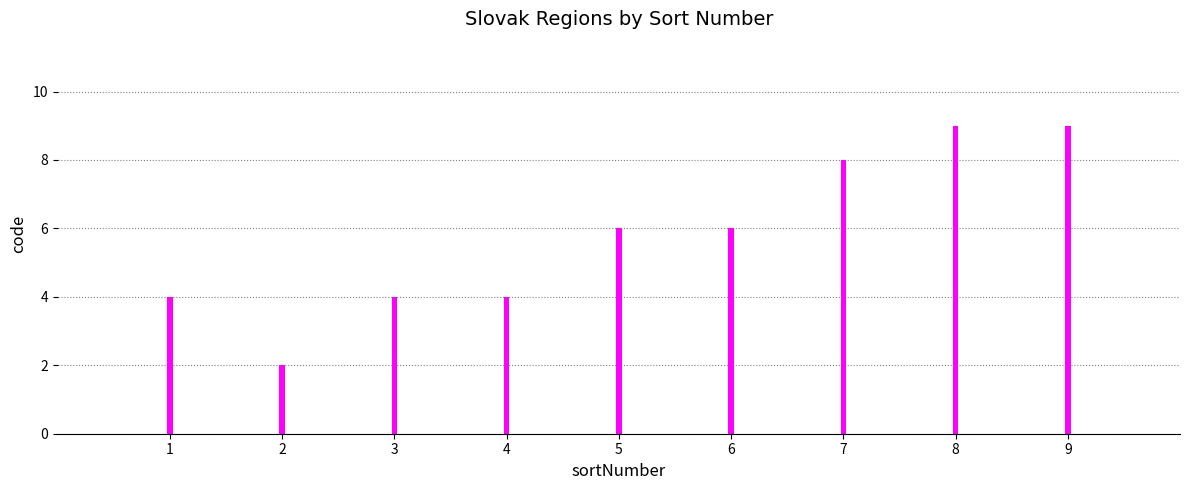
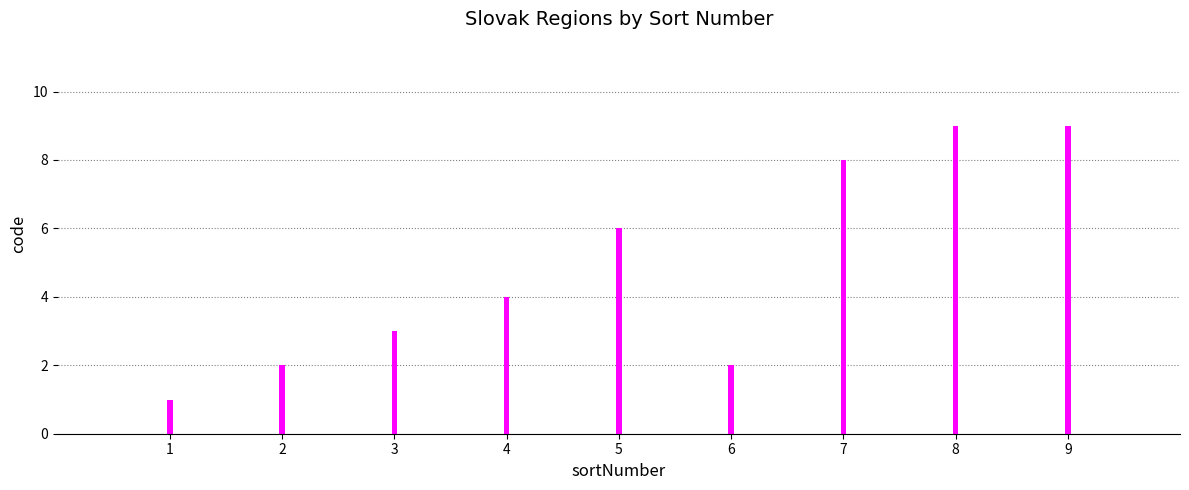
  {
-   "1": 4,
+   "1": 1,
    "2": 2,
-   "3": 4,
+   "3": 3,
    "4": 4,
    "5": 6,
-   "6": 6,
+   "6": 2,
    "7": 8,
    "8": 9,
    "9": 9
  }
